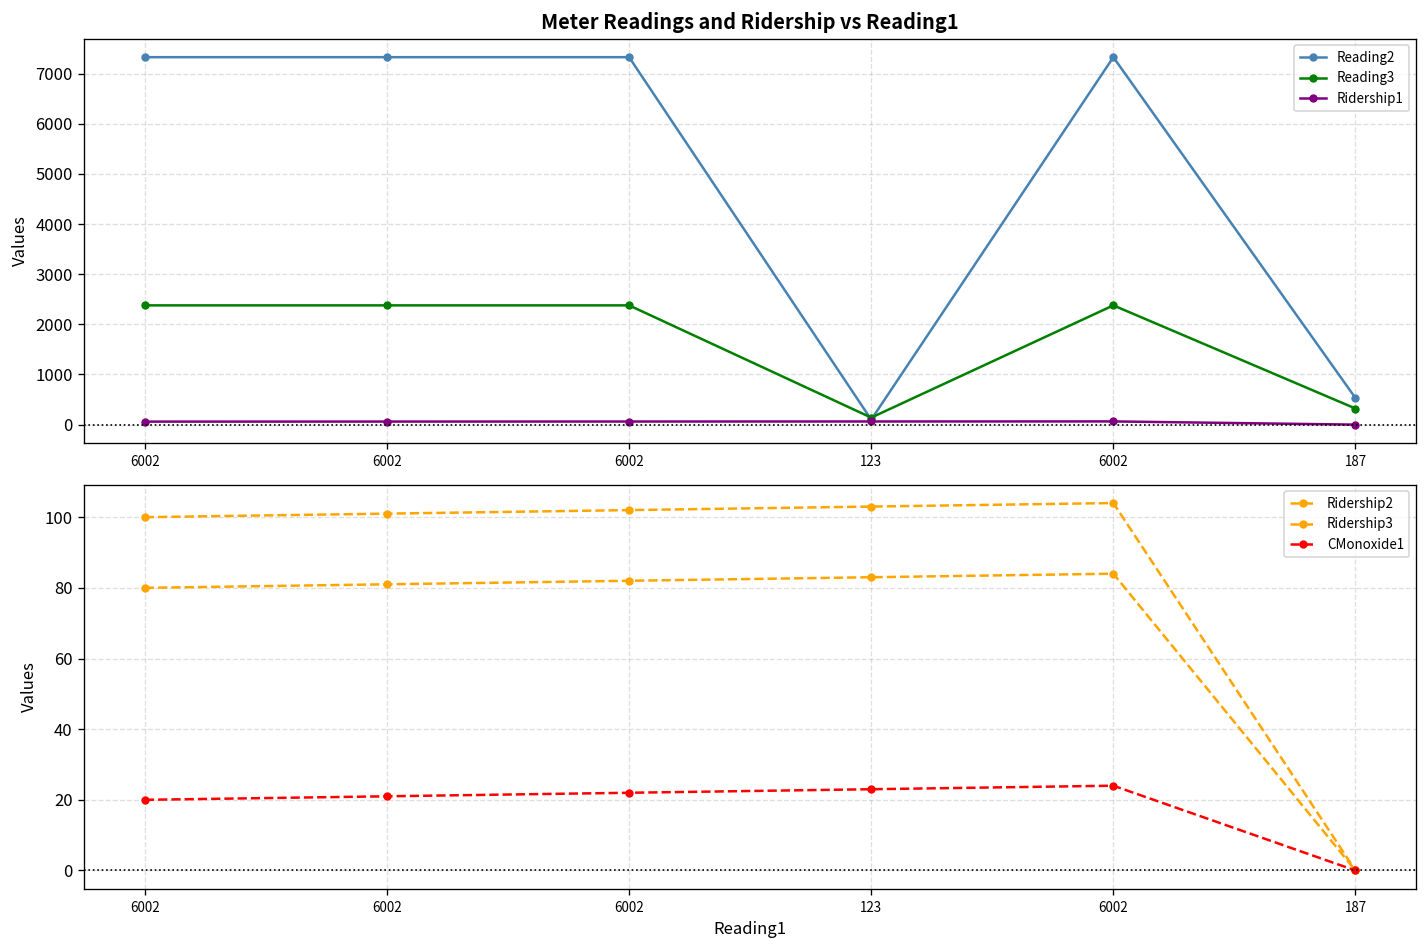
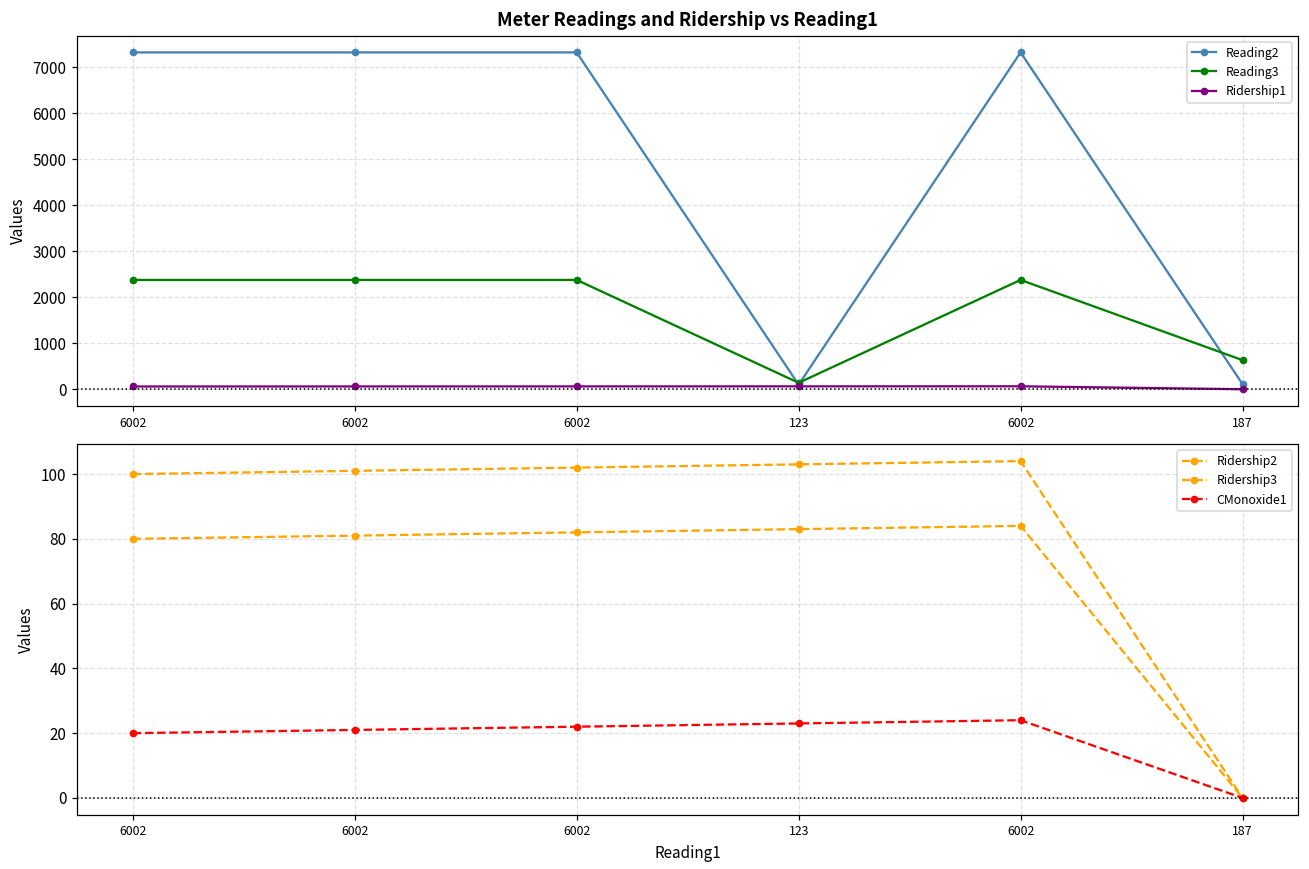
  {
    "Meter Readings and Ridership vs Reading1": {
      "Reading2": {
-       "187": 500
+       "187": 100
      },
      "Reading3": {
-       "187": 300
+       "187": 600
      },
      "Ridership1": {
        "187": 0
      }
    }
  }
